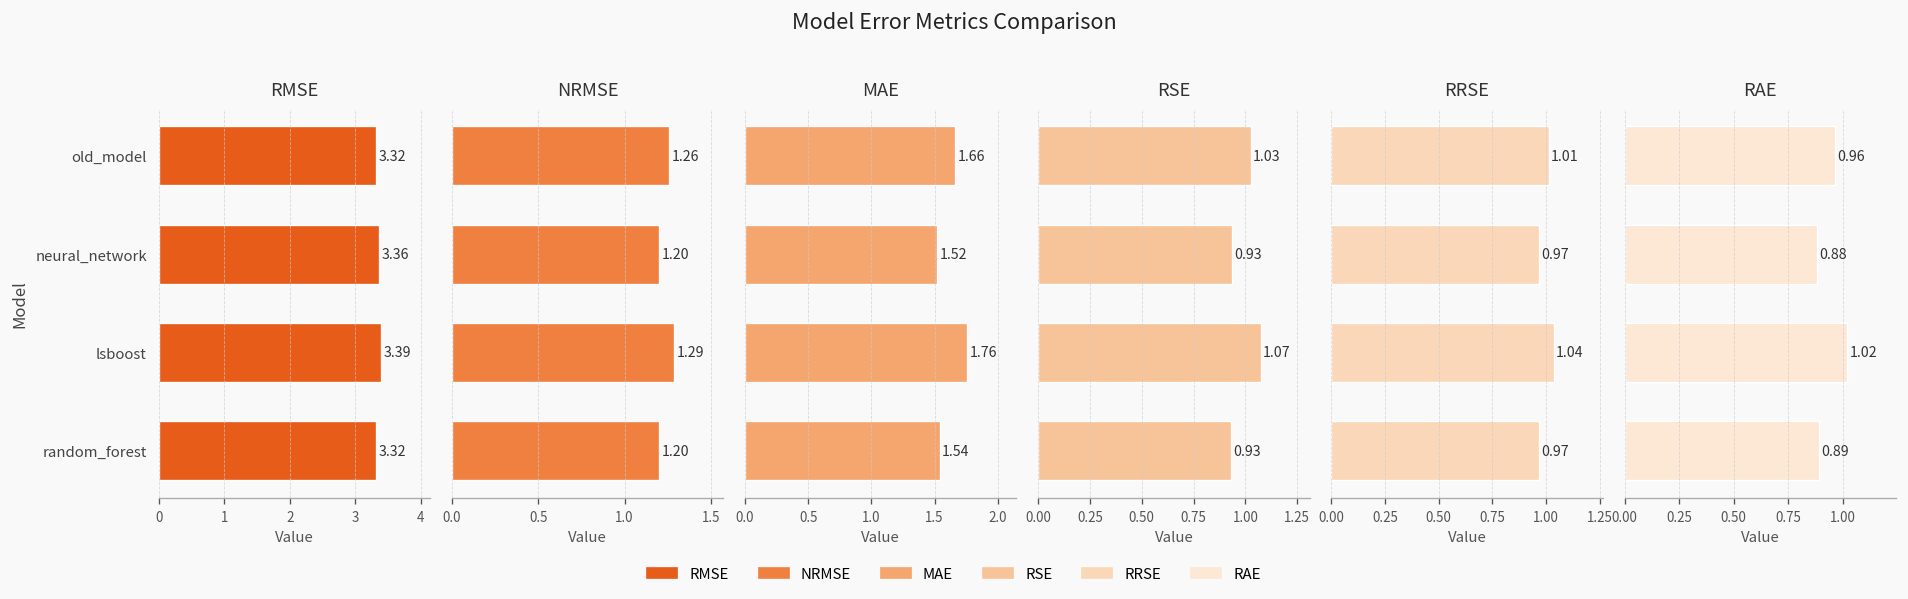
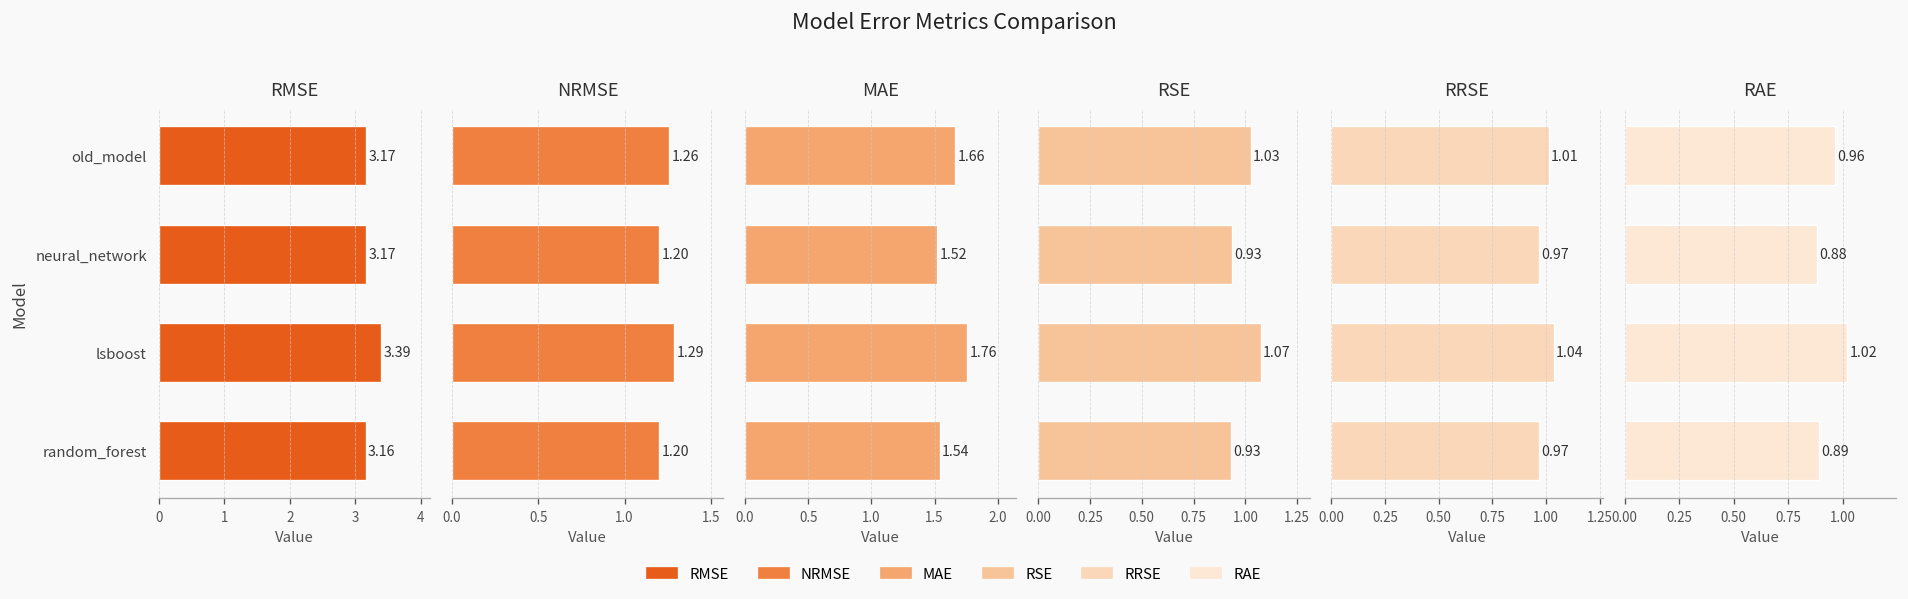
  {
    "RMSE": {
-     "old_model": 3.32,
-     "neural_network": 3.36,
+     "old_model": 3.17,
+     "neural_network": 3.17,
      "lsboost": 3.39,
-     "random_forest": 3.32
+     "random_forest": 3.16
    }
  }
